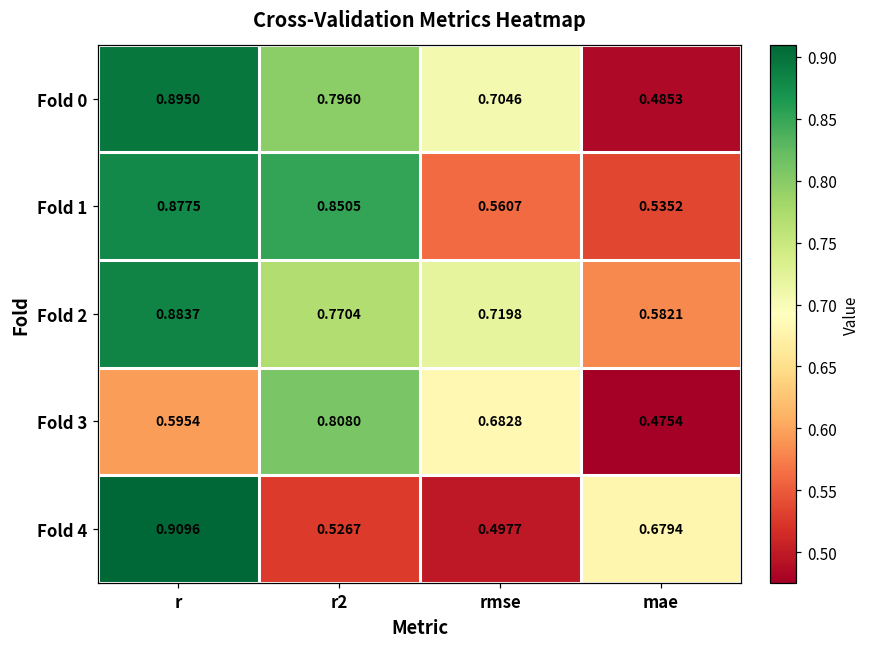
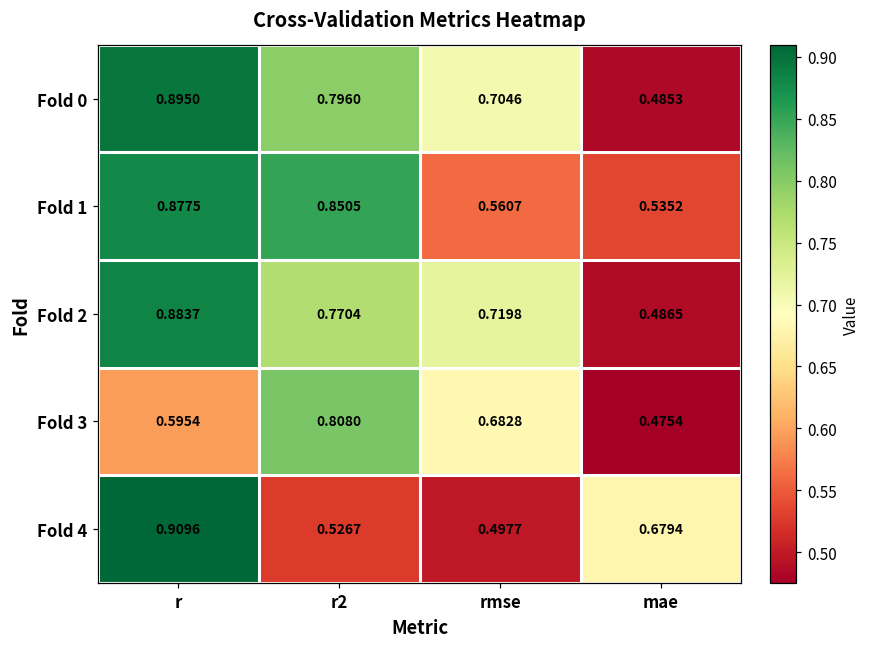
  {
    "Fold 0": {
      "r": 0.8950,
      "r2": 0.7960,
      "rmse": 0.7046,
      "mae": 0.4853
    },
    "Fold 1": {
      "r": 0.8775,
      "r2": 0.8505,
      "rmse": 0.5607,
      "mae": 0.5352
    },
    "Fold 2": {
      "r": 0.8837,
      "r2": 0.7704,
      "rmse": 0.7198,
-     "mae": 0.5821
+     "mae": 0.4865
    },
    "Fold 3": {
      "r": 0.5954,
      "r2": 0.8080,
      "rmse": 0.6828,
      "mae": 0.4754
    },
    "Fold 4": {
      "r": 0.9096,
      "r2": 0.5267,
      "rmse": 0.4977,
      "mae": 0.6794
    }
  }
